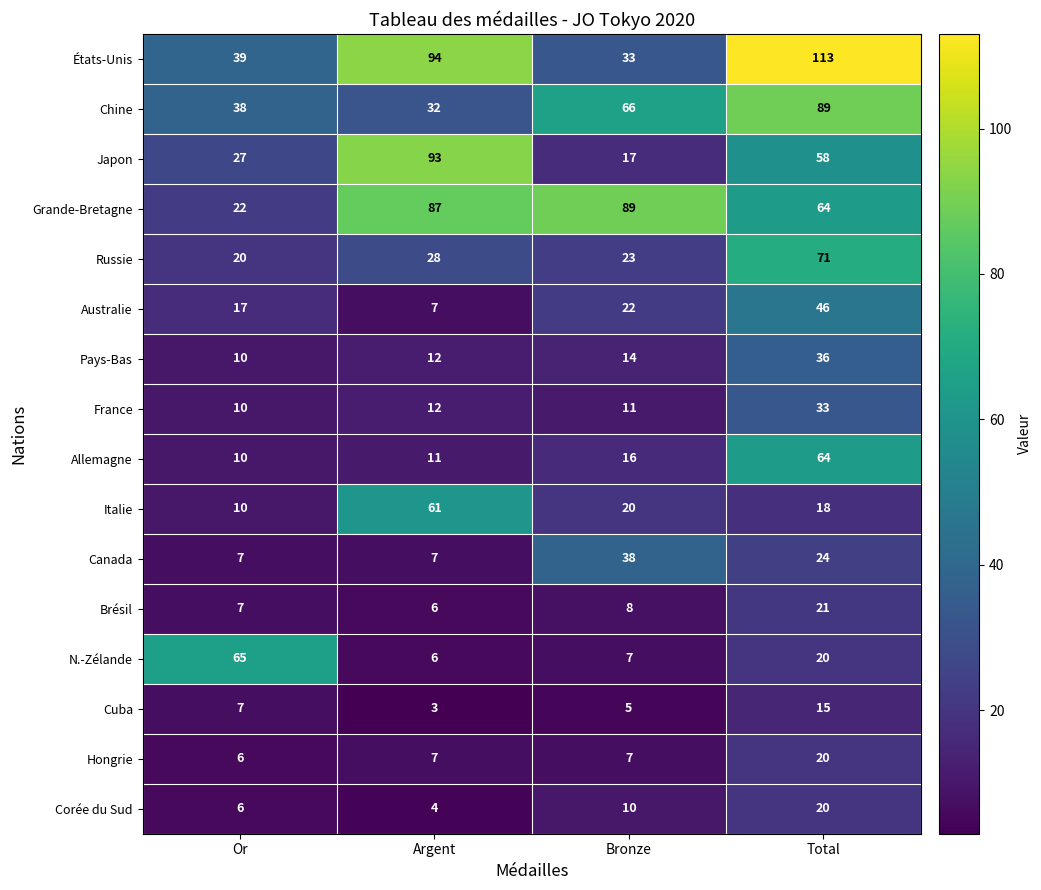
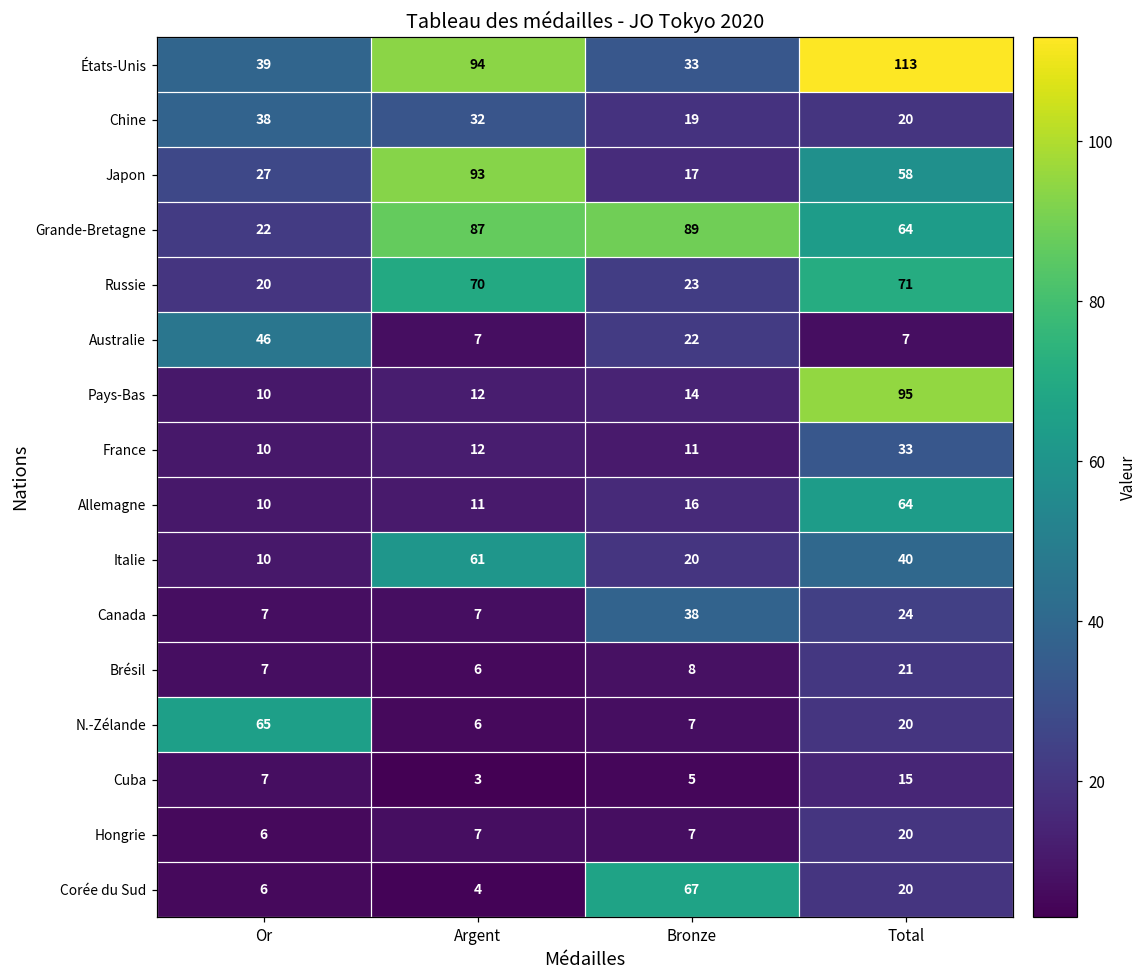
  {
    "États-Unis": {
      "Or": 39,
      "Argent": 94,
      "Bronze": 33,
      "Total": 113
    },
    "Chine": {
      "Or": 38,
      "Argent": 32,
-     "Bronze": 66,
-     "Total": 89
+     "Bronze": 19,
+     "Total": 20
    },
    "Japon": {
      "Or": 27,
      "Argent": 93,
      "Bronze": 17,
      "Total": 58
    },
    "Grande-Bretagne": {
      "Or": 22,
      "Argent": 87,
      "Bronze": 89,
      "Total": 64
    },
    "Russie": {
      "Or": 20,
-     "Argent": 28,
+     "Argent": 70,
      "Bronze": 23,
      "Total": 71
    },
    "Australie": {
-     "Or": 17,
+     "Or": 46,
      "Argent": 7,
      "Bronze": 22,
-     "Total": 46
+     "Total": 7
    },
    "Pays-Bas": {
      "Or": 10,
      "Argent": 12,
      "Bronze": 14,
-     "Total": 36
+     "Total": 95
    },
    "France": {
      "Or": 10,
      "Argent": 12,
      "Bronze": 11,
      "Total": 33
    },
    "Allemagne": {
      "Or": 10,
      "Argent": 11,
      "Bronze": 16,
      "Total": 64
    },
    "Italie": {
      "Or": 10,
      "Argent": 61,
      "Bronze": 20,
-     "Total": 18
+     "Total": 40
    },
    "Canada": {
      "Or": 7,
      "Argent": 7,
      "Bronze": 38,
      "Total": 24
    },
    "Brésil": {
      "Or": 7,
      "Argent": 6,
      "Bronze": 8,
      "Total": 21
    },
    "N.-Zélande": {
      "Or": 65,
      "Argent": 6,
      "Bronze": 7,
      "Total": 20
    },
    "Cuba": {
      "Or": 7,
      "Argent": 3,
      "Bronze": 5,
      "Total": 15
    },
    "Hongrie": {
      "Or": 6,
      "Argent": 7,
      "Bronze": 7,
      "Total": 20
    },
    "Corée du Sud": {
      "Or": 6,
      "Argent": 4,
-     "Bronze": 10,
+     "Bronze": 67,
      "Total": 20
    }
  }
